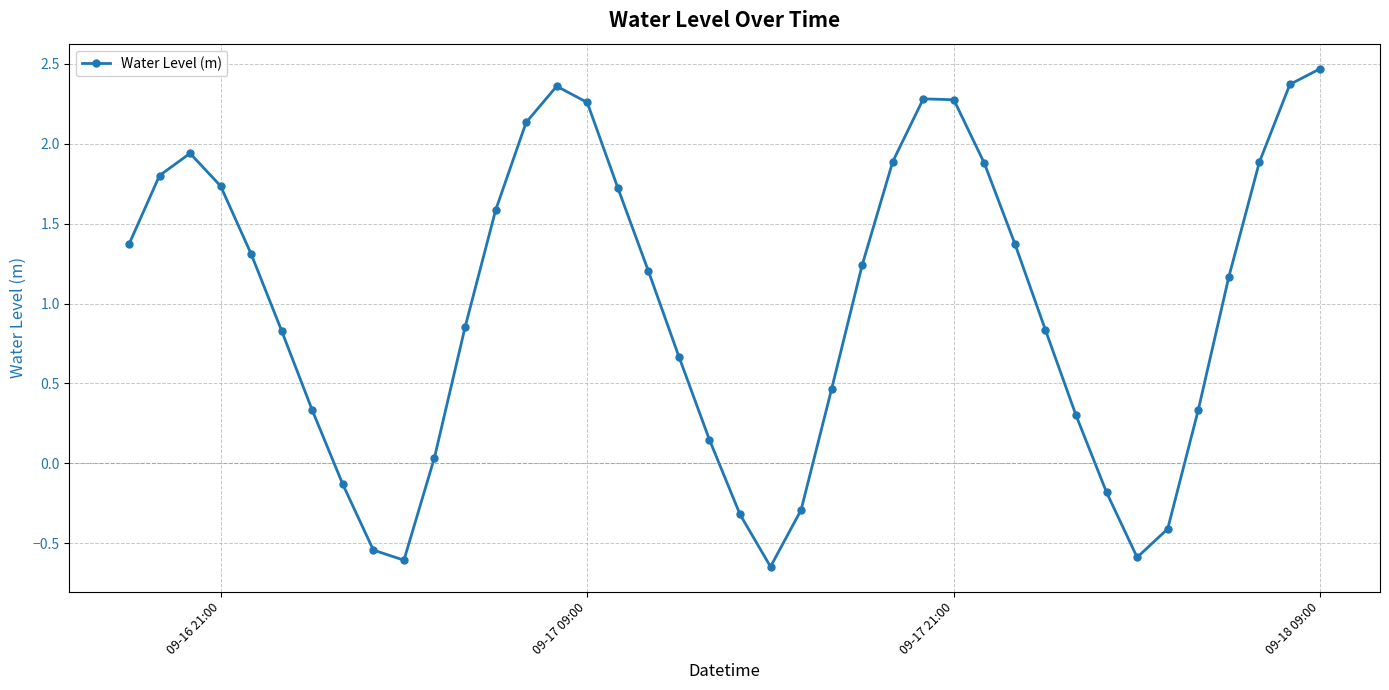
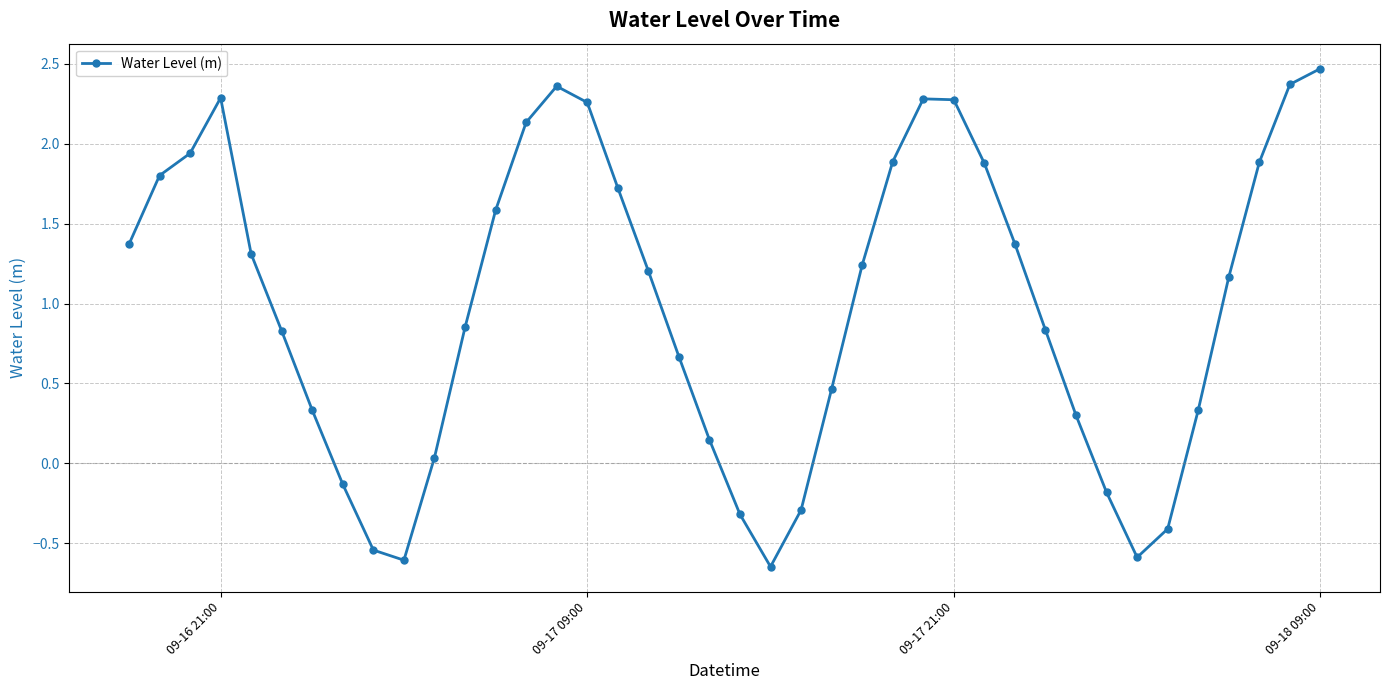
  {
-   "09-16 21:00": 1.74,
+   "09-16 21:00": 2.29,
    "09-17 09:00": 2.26,
    "09-17 21:00": 2.28,
    "09-18 09:00": 2.47
  }
